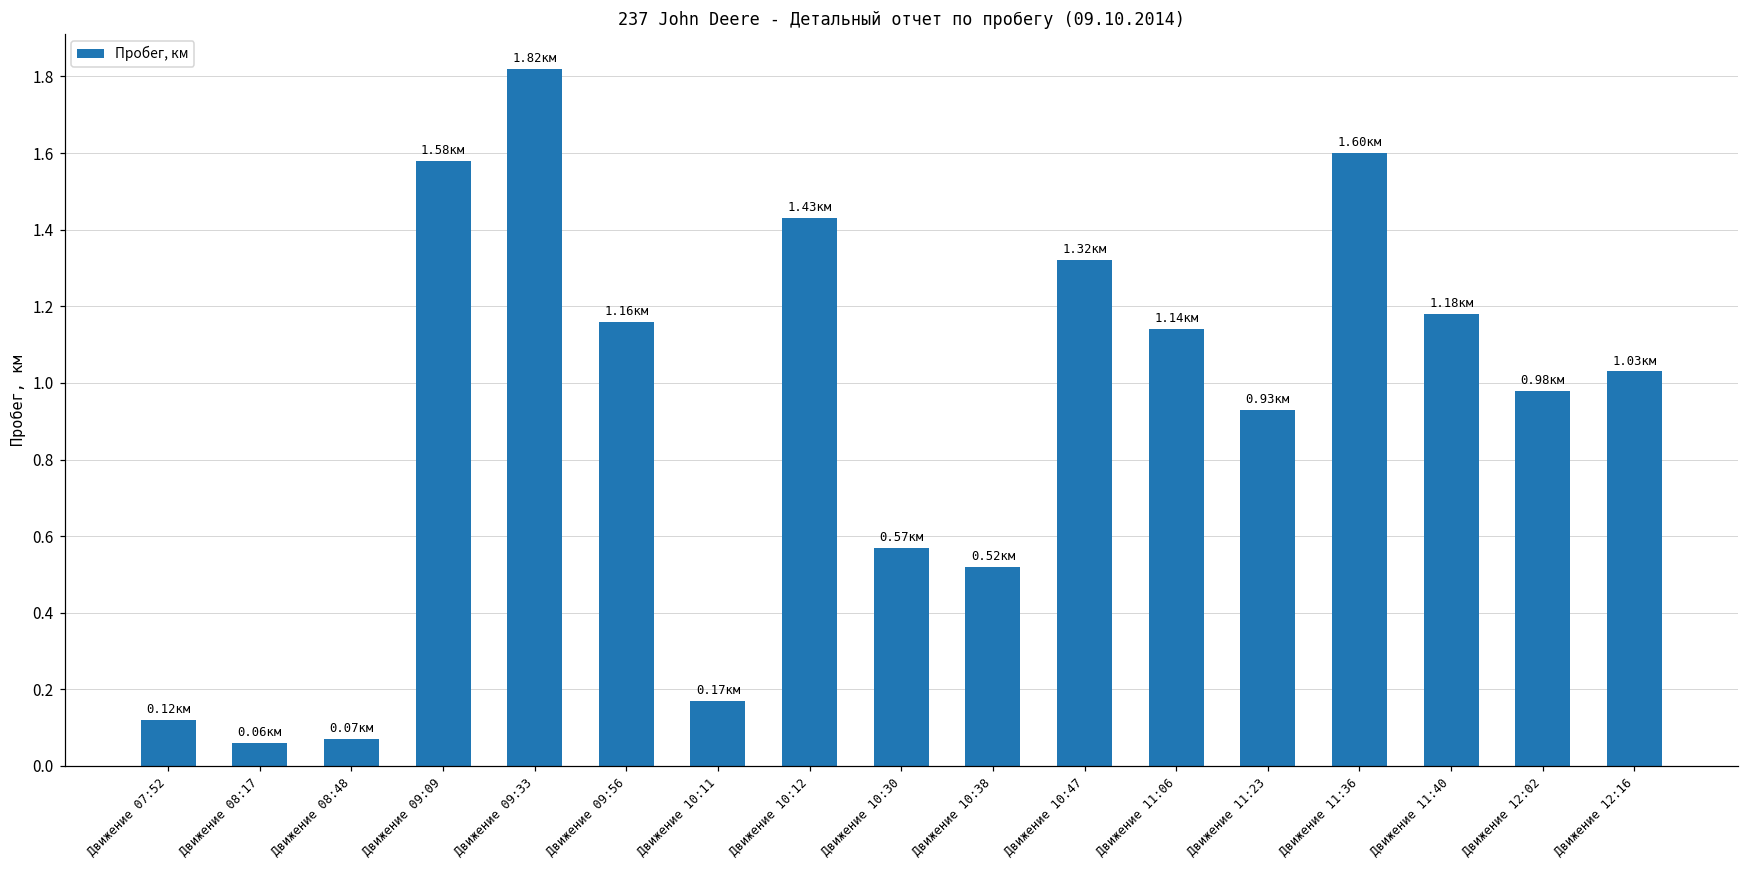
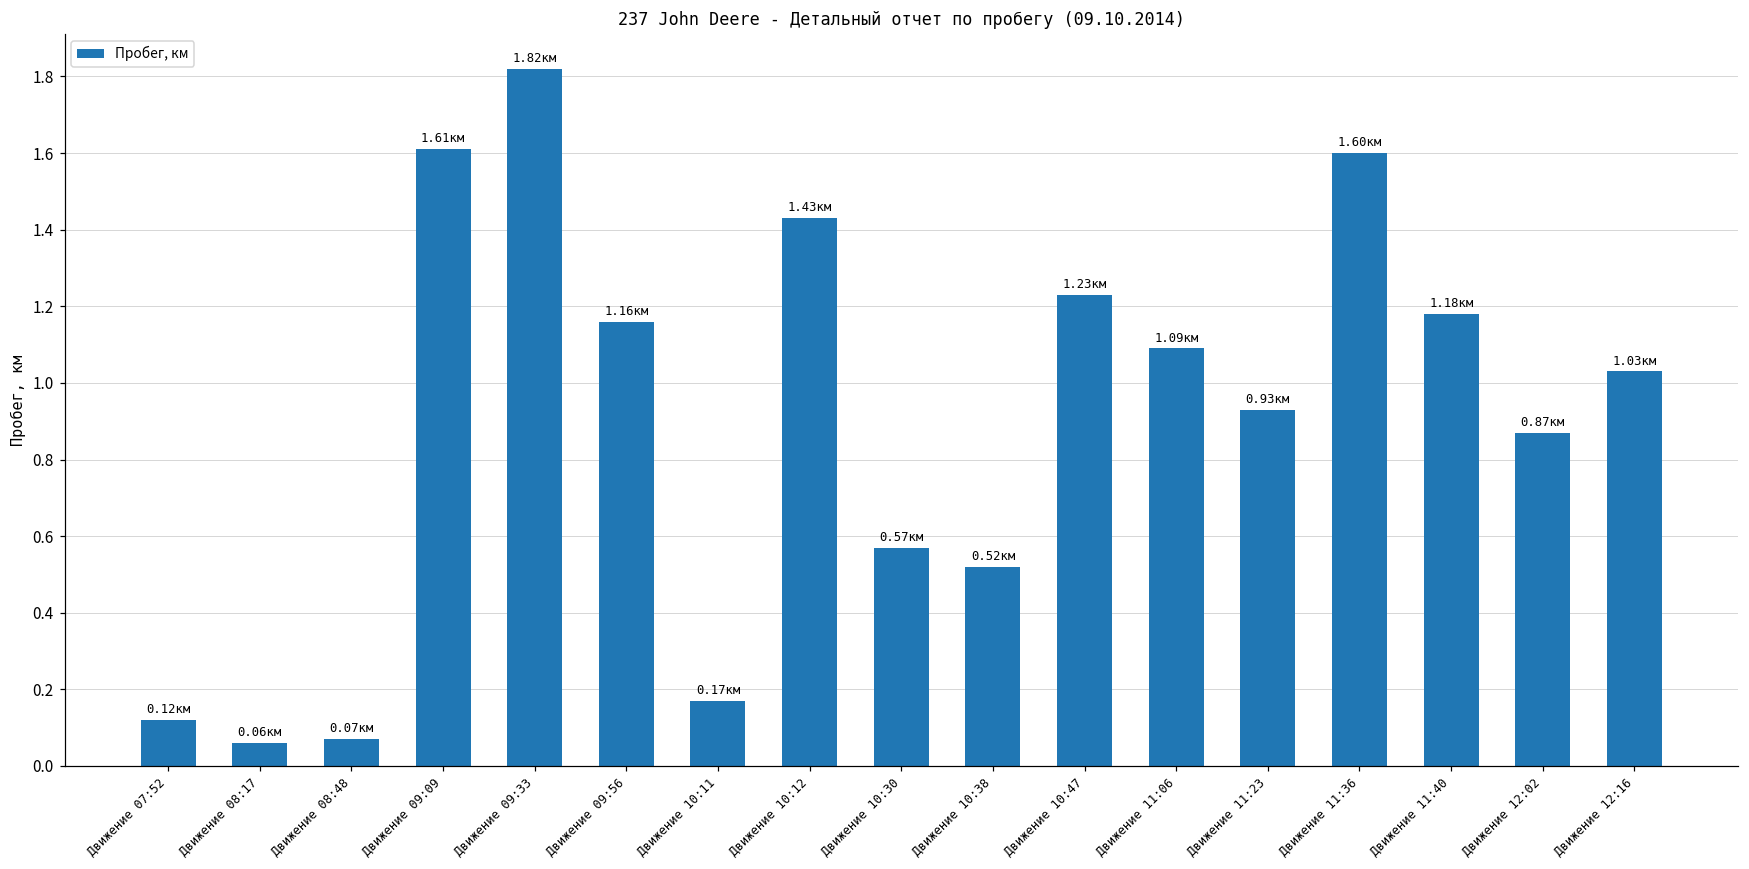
  {
    "Движение 07:52": 0.12,
    "Движение 08:17": 0.06,
    "Движение 08:48": 0.07,
-   "Движение 09:09": 1.58,
+   "Движение 09:09": 1.61,
    "Движение 09:33": 1.82,
    "Движение 09:56": 1.16,
    "Движение 10:11": 0.17,
    "Движение 10:12": 1.43,
    "Движение 10:30": 0.57,
    "Движение 10:38": 0.52,
-   "Движение 10:47": 1.32,
-   "Движение 11:06": 1.14,
+   "Движение 10:47": 1.23,
+   "Движение 11:06": 1.09,
    "Движение 11:23": 0.93,
    "Движение 11:36": 1.60,
    "Движение 11:40": 1.18,
-   "Движение 12:02": 0.98,
+   "Движение 12:02": 0.87,
    "Движение 12:16": 1.03
  }
